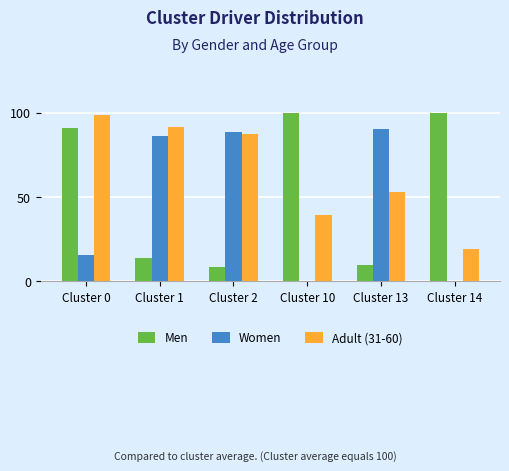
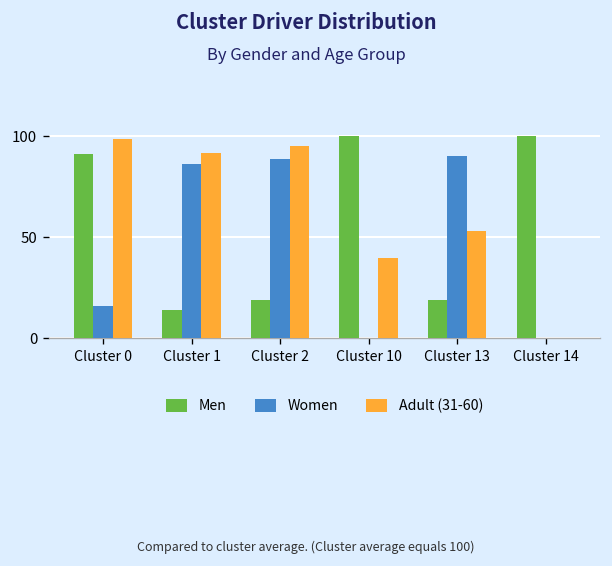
  {
    "Men": {
      "Cluster 0": 91,
      "Cluster 1": 14,
-     "Cluster 2": 8,
+     "Cluster 2": 19,
      "Cluster 10": 100,
-     "Cluster 13": 10,
+     "Cluster 13": 19,
      "Cluster 14": 100
    },
    "Women": {
      "Cluster 0": 16,
      "Cluster 1": 86,
      "Cluster 2": 89,
      "Cluster 10": 0,
      "Cluster 13": 90,
      "Cluster 14": 0
    },
    "Adult (31-60)": {
      "Cluster 0": 99,
      "Cluster 1": 92,
-     "Cluster 2": 87,
+     "Cluster 2": 95,
      "Cluster 10": 40,
      "Cluster 13": 53,
-     "Cluster 14": 19
+     "Cluster 14": 0
    }
  }
